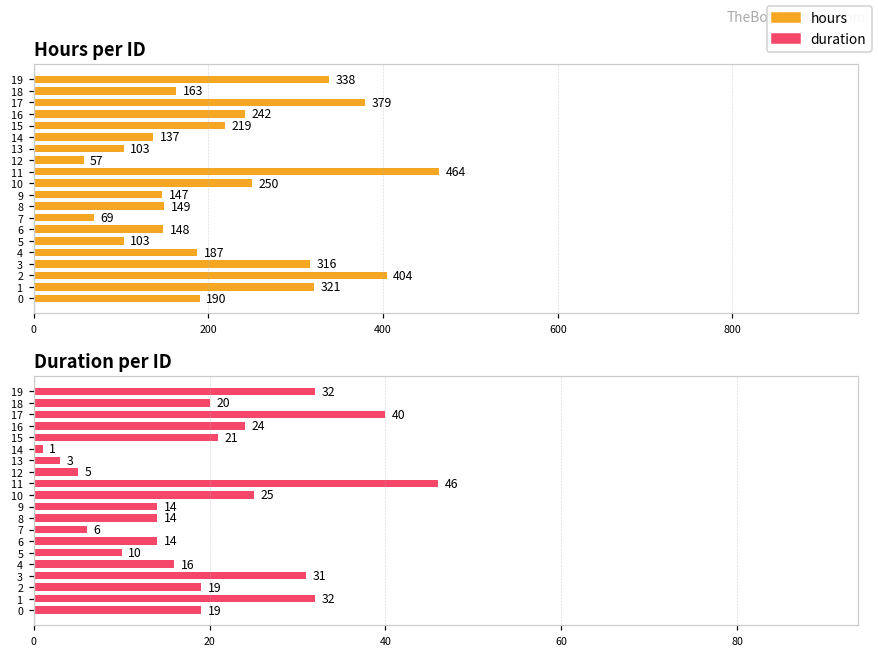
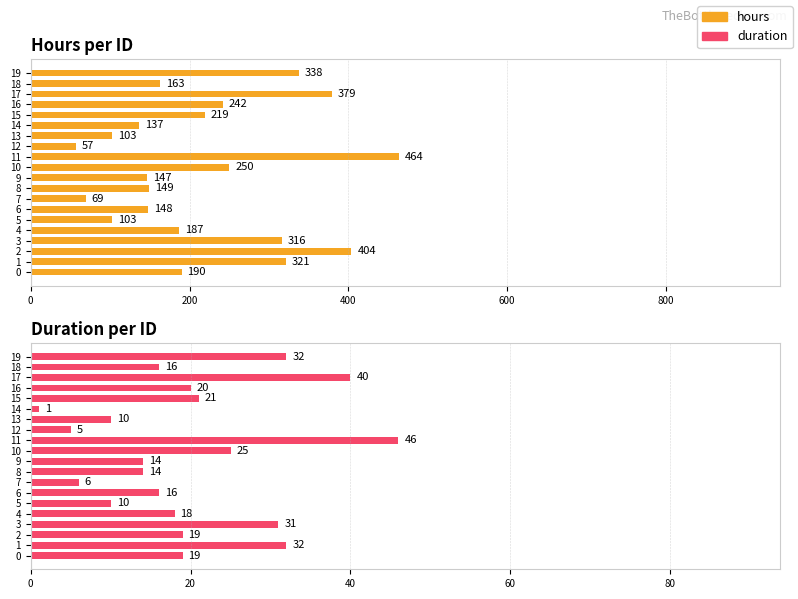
  {
    "Hours per ID": {
      "19": 338,
      "18": 163,
      "17": 379,
      "16": 242,
      "15": 219,
      "14": 137,
      "13": 103,
      "12": 57,
      "11": 464,
      "10": 250,
      "9": 147,
      "8": 149,
      "7": 69,
      "6": 148,
      "5": 103,
      "4": 187,
      "3": 316,
      "2": 404,
      "1": 321,
      "0": 190
    },
    "Duration per ID": {
      "19": 32,
-     "18": 20,
+     "18": 16,
      "17": 40,
-     "16": 24,
+     "16": 20,
      "15": 21,
      "14": 1,
-     "13": 3,
+     "13": 10,
      "12": 5,
      "11": 46,
      "10": 25,
      "9": 14,
      "8": 14,
      "7": 6,
-     "6": 14,
+     "6": 16,
      "5": 10,
-     "4": 16,
+     "4": 18,
      "3": 31,
      "2": 19,
      "1": 32,
      "0": 19
    }
  }
